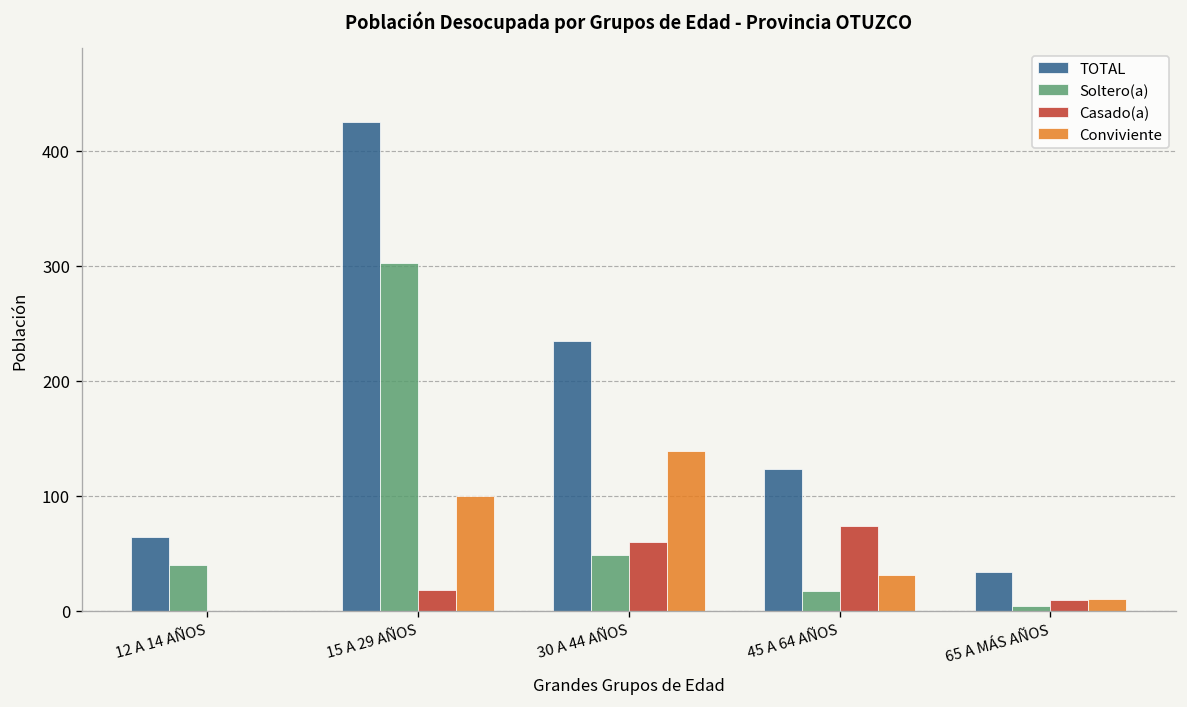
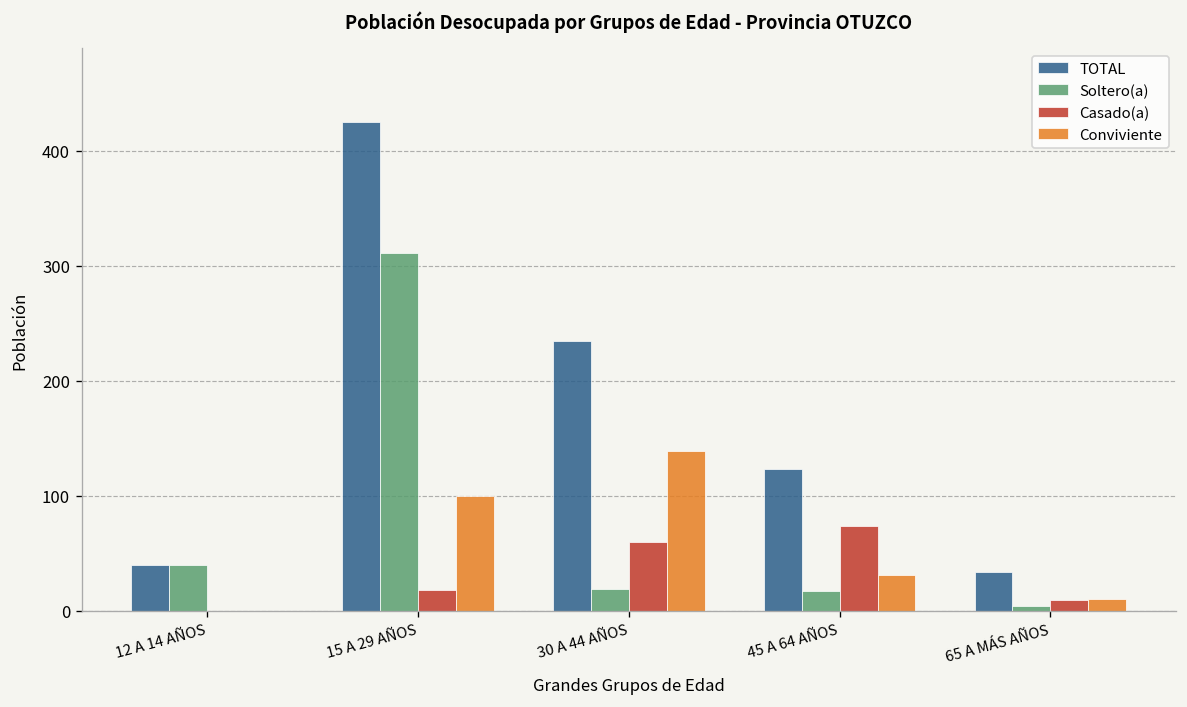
  {
    "TOTAL": {
-     "12 A 14 AÑOS": 60,
+     "12 A 14 AÑOS": 40,
      "15 A 29 AÑOS": 430,
      "30 A 44 AÑOS": 230,
      "45 A 64 AÑOS": 120,
      "65 A MÁS AÑOS": 30
    },
    "Soltero(a)": {
      "12 A 14 AÑOS": 40,
-     "15 A 29 AÑOS": 300,
-     "30 A 44 AÑOS": 50,
+     "15 A 29 AÑOS": 310,
+     "30 A 44 AÑOS": 20,
      "45 A 64 AÑOS": 20,
      "65 A MÁS AÑOS": 0
    },
    "Casado(a)": {
      "12 A 14 AÑOS": 0,
      "15 A 29 AÑOS": 20,
      "30 A 44 AÑOS": 60,
      "45 A 64 AÑOS": 70,
      "65 A MÁS AÑOS": 10
    },
    "Conviviente": {
      "12 A 14 AÑOS": 0,
      "15 A 29 AÑOS": 100,
      "30 A 44 AÑOS": 140,
      "45 A 64 AÑOS": 30,
      "65 A MÁS AÑOS": 10
    }
  }
